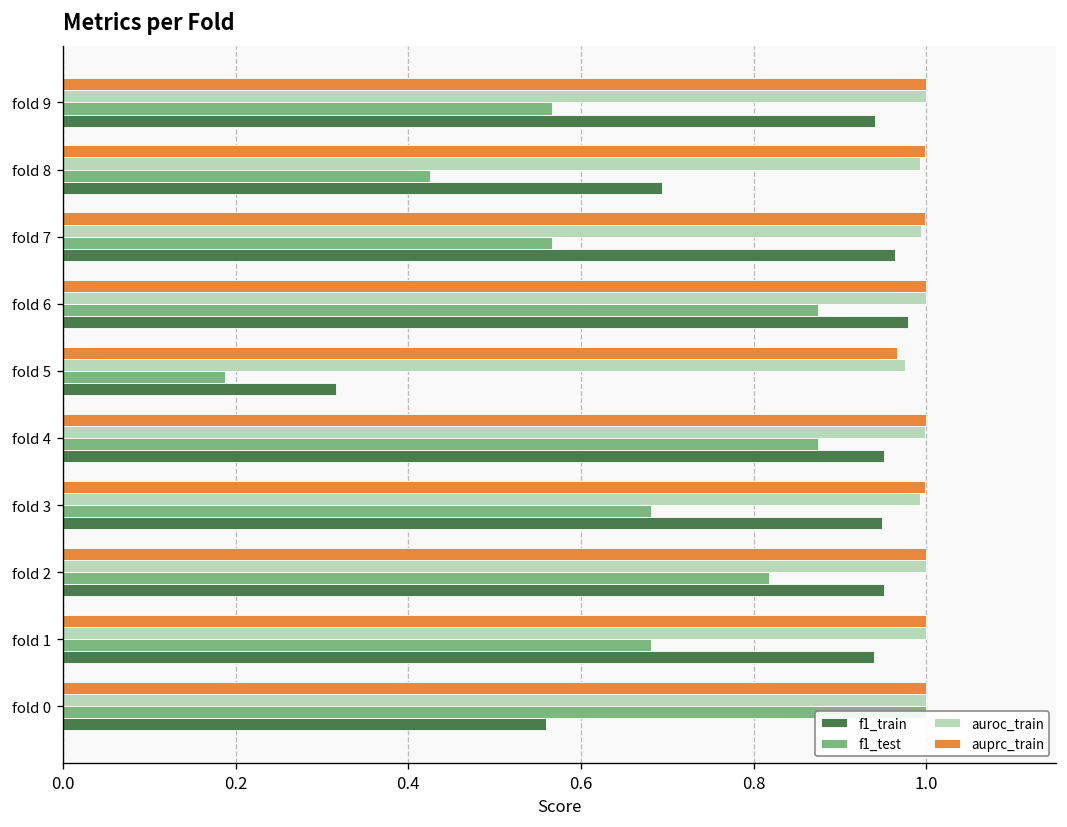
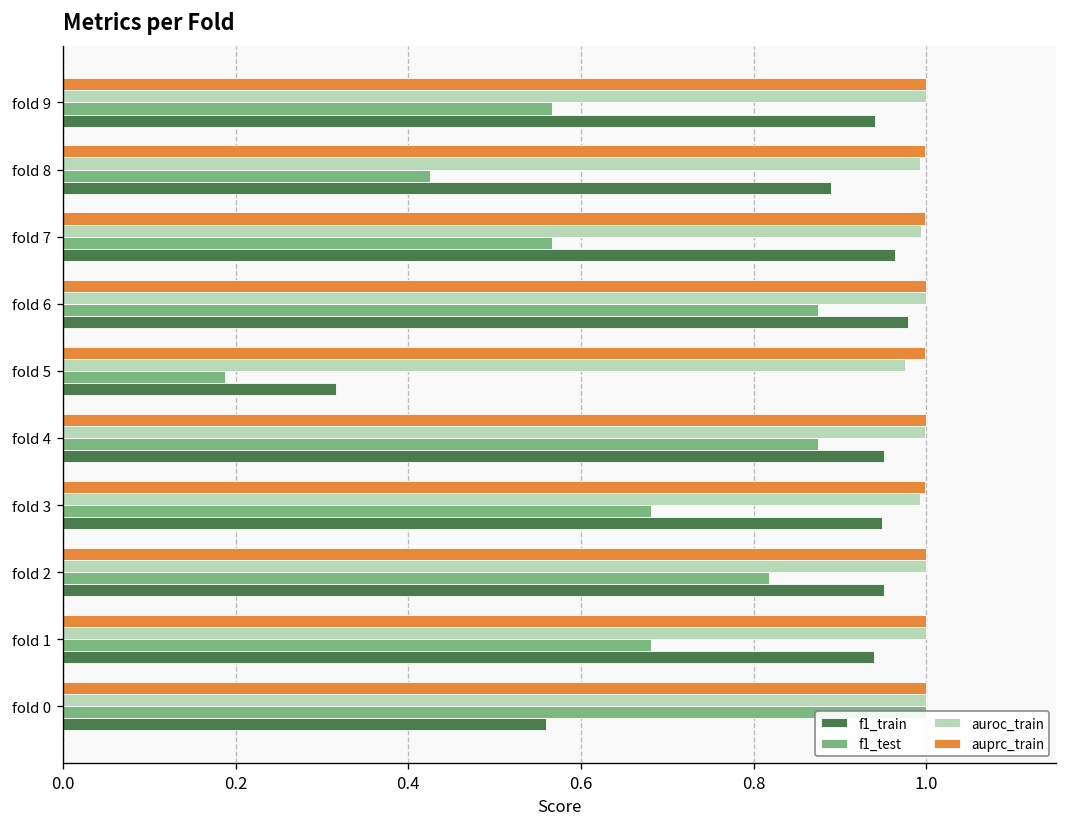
  {
    "f1_train": {
      "fold 9": 0.94,
-     "fold 8": 0.69,
+     "fold 8": 0.89,
      "fold 7": 0.96,
      "fold 6": 0.98,
      "fold 5": 0.32,
      "fold 4": 0.95,
      "fold 3": 0.95,
      "fold 2": 0.95,
      "fold 1": 0.94,
      "fold 0": 0.56
    },
    "f1_test": {
      "fold 9": 0.57,
      "fold 8": 0.42,
      "fold 7": 0.57,
      "fold 6": 0.87,
      "fold 5": 0.19,
      "fold 4": 0.87,
      "fold 3": 0.68,
      "fold 2": 0.82,
      "fold 1": 0.68,
      "fold 0": 1.00
    },
    "auroc_train": {
      "fold 9": 1.00,
      "fold 8": 0.99,
      "fold 7": 0.99,
      "fold 6": 1.00,
      "fold 5": 0.97,
      "fold 4": 1.00,
      "fold 3": 0.99,
      "fold 2": 1.00,
      "fold 1": 1.00,
      "fold 0": 1.00
    },
    "auprc_train": {
      "fold 9": 1.00,
      "fold 8": 1.00,
      "fold 7": 1.00,
      "fold 6": 1.00,
-     "fold 5": 0.97,
+     "fold 5": 1.00,
      "fold 4": 1.00,
      "fold 3": 1.00,
      "fold 2": 1.00,
      "fold 1": 1.00,
      "fold 0": 1.00
    }
  }
